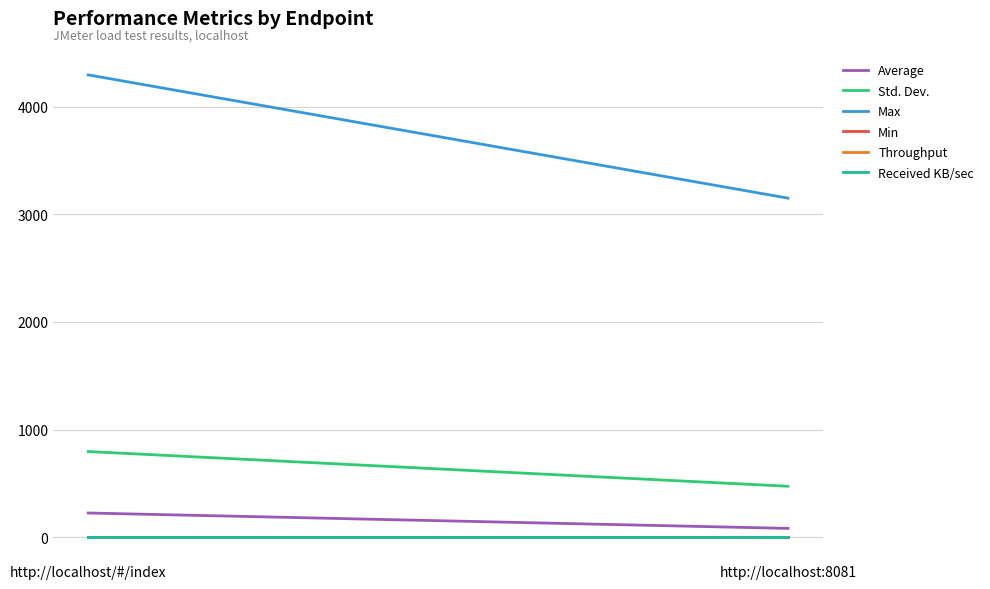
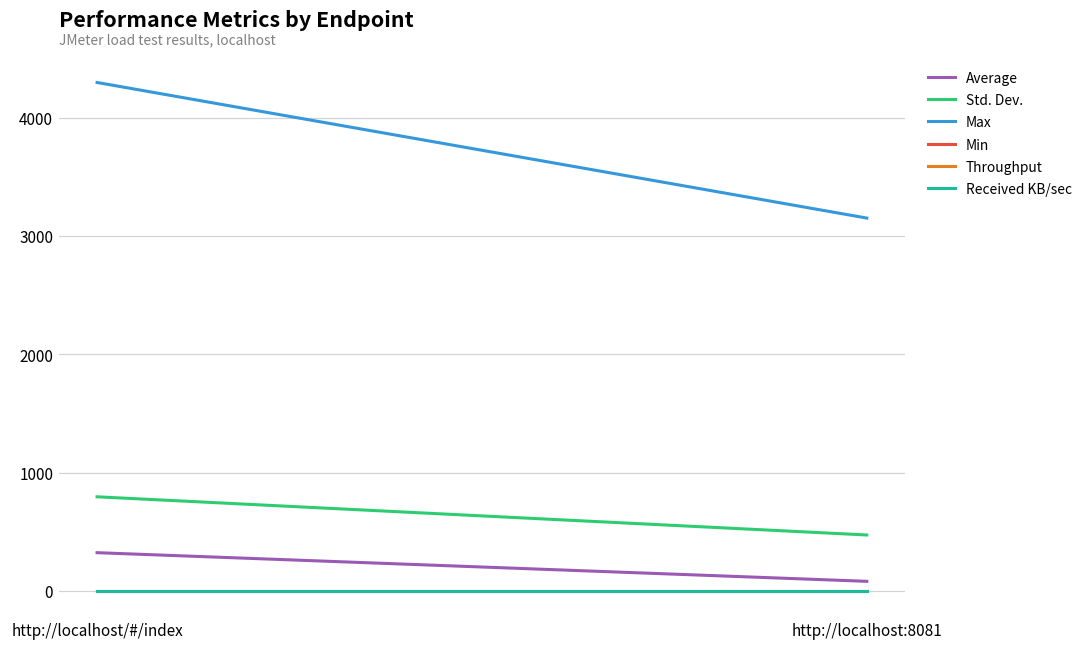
  {
    "Average": {
-     "http://localhost/#/index": 220,
+     "http://localhost/#/index": 320,
      "http://localhost:8081": 80
    },
    "Max": {
      "http://localhost/#/index": 4300,
      "http://localhost:8081": 3150
    }
  }
